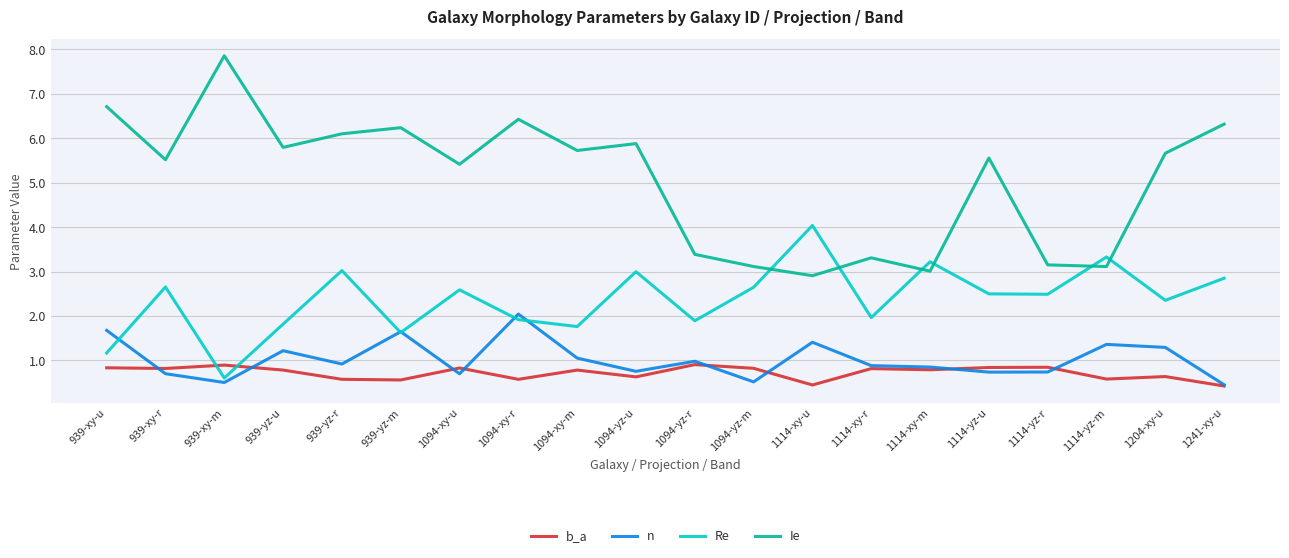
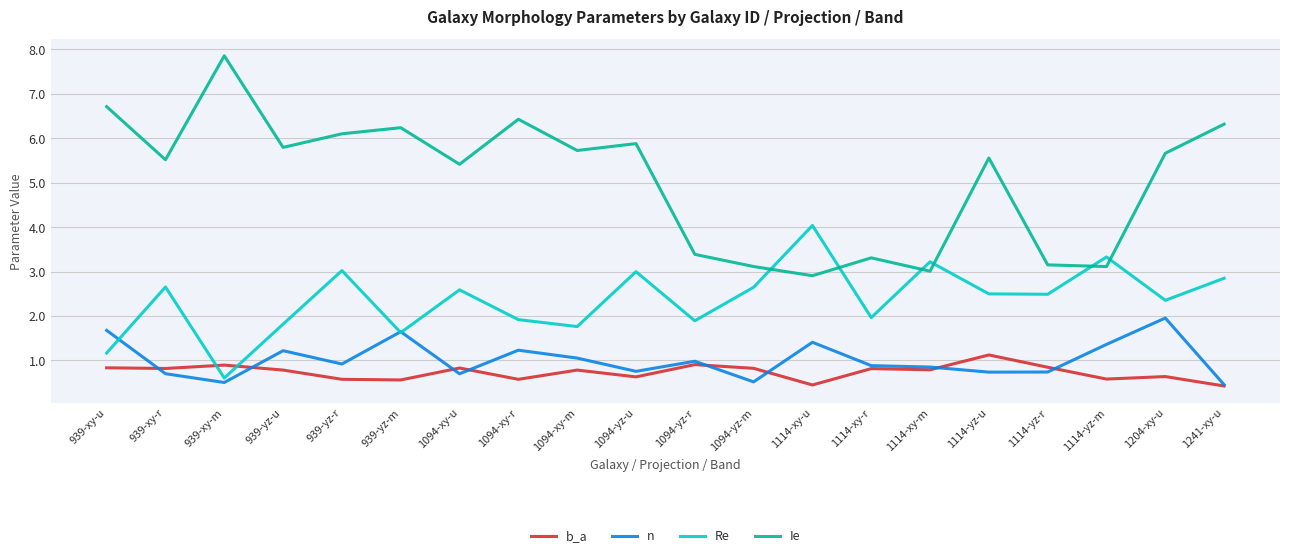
  {
    "b_a": {
      "939-xy-u": 0.8,
      "939-xy-r": 0.8,
      "939-xy-m": 0.9,
      "939-yz-u": 0.8,
      "939-yz-r": 0.6,
      "939-yz-m": 0.6,
      "1094-xy-u": 0.8,
      "1094-xy-r": 0.6,
      "1094-xy-m": 0.8,
      "1094-yz-u": 0.6,
      "1094-yz-r": 0.9,
      "1094-yz-m": 0.8,
      "1114-xy-u": 0.4,
      "1114-xy-r": 0.8,
      "1114-xy-m": 0.8,
-     "1114-yz-u": 0.8,
+     "1114-yz-u": 1.1,
      "1114-yz-r": 0.8,
      "1114-yz-m": 0.6,
      "1204-xy-u": 0.6
    },
    "n": {
      "939-xy-u": 1.7,
      "939-xy-r": 0.7,
      "939-xy-m": 0.5,
      "939-yz-u": 1.2,
      "939-yz-r": 0.9,
      "1094-xy-u": 0.7,
-     "1094-xy-r": 2.0,
+     "1094-xy-r": 1.2,
      "1094-xy-m": 1.1,
      "1094-yz-u": 0.8,
      "1094-yz-r": 1.0,
      "1094-yz-m": 0.5,
      "1114-xy-u": 1.4,
      "1114-xy-r": 0.9,
      "1114-xy-m": 0.8,
      "1114-yz-u": 0.7,
      "1114-yz-r": 0.7,
      "1114-yz-m": 1.4,
-     "1204-xy-u": 1.3
+     "1204-xy-u": 2.0
    }
  }
